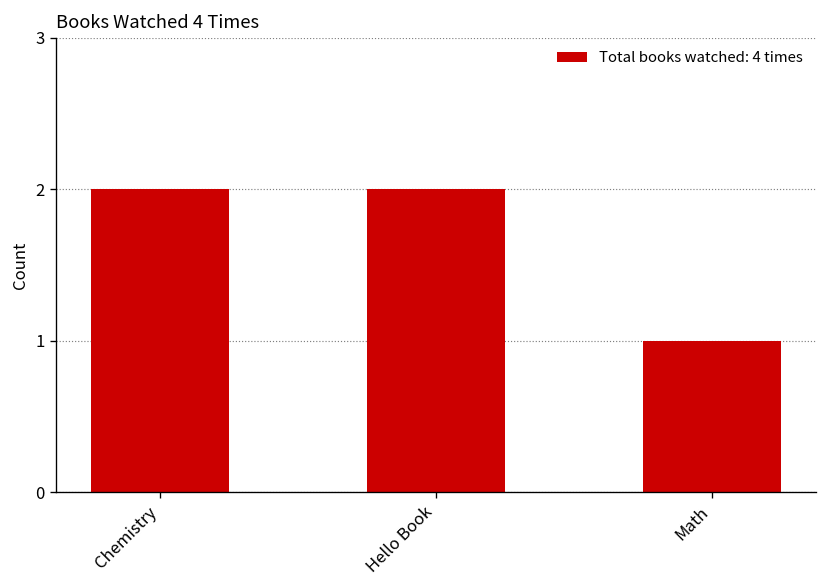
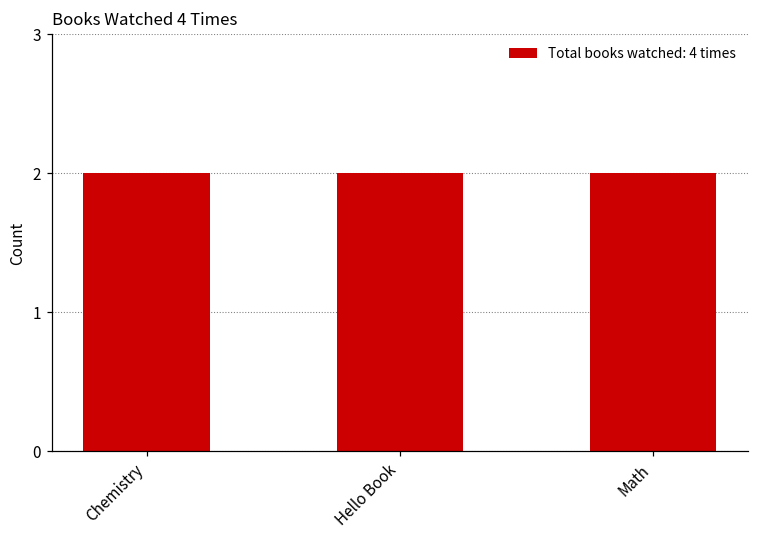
  {
    "Chemistry": 2,
    "Hello Book": 2,
-   "Math": 1
+   "Math": 2
  }
